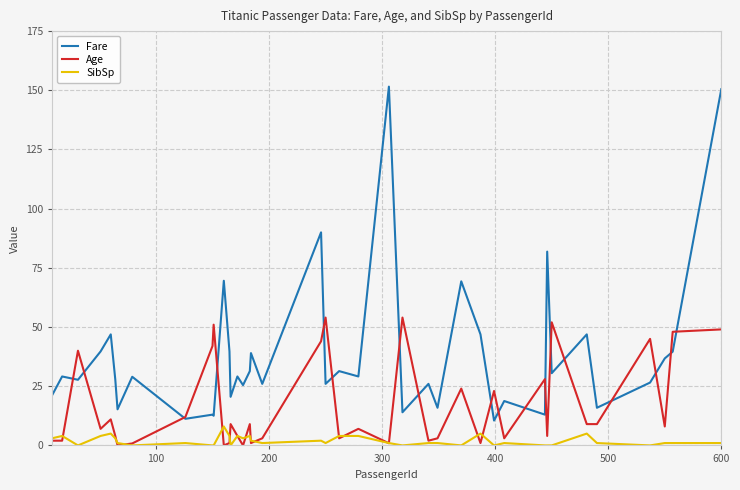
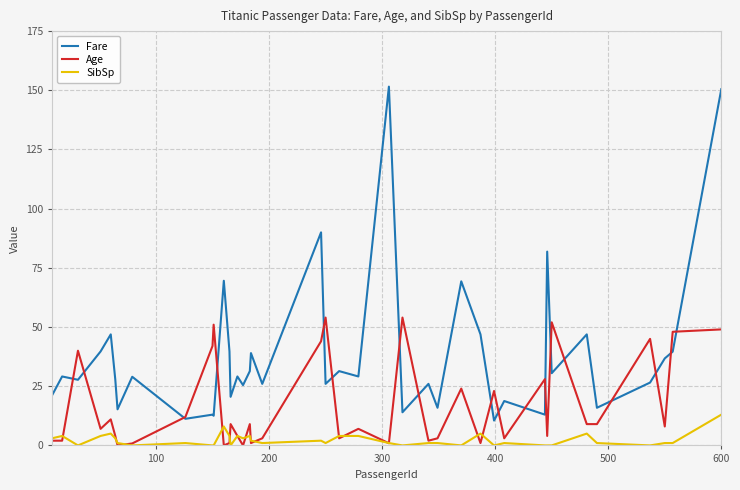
  {
    "Fare": {
      "600": 150
    },
    "Age": {
      "600": 49
    },
    "SibSp": {
-     "600": 1
+     "600": 13
    }
  }
